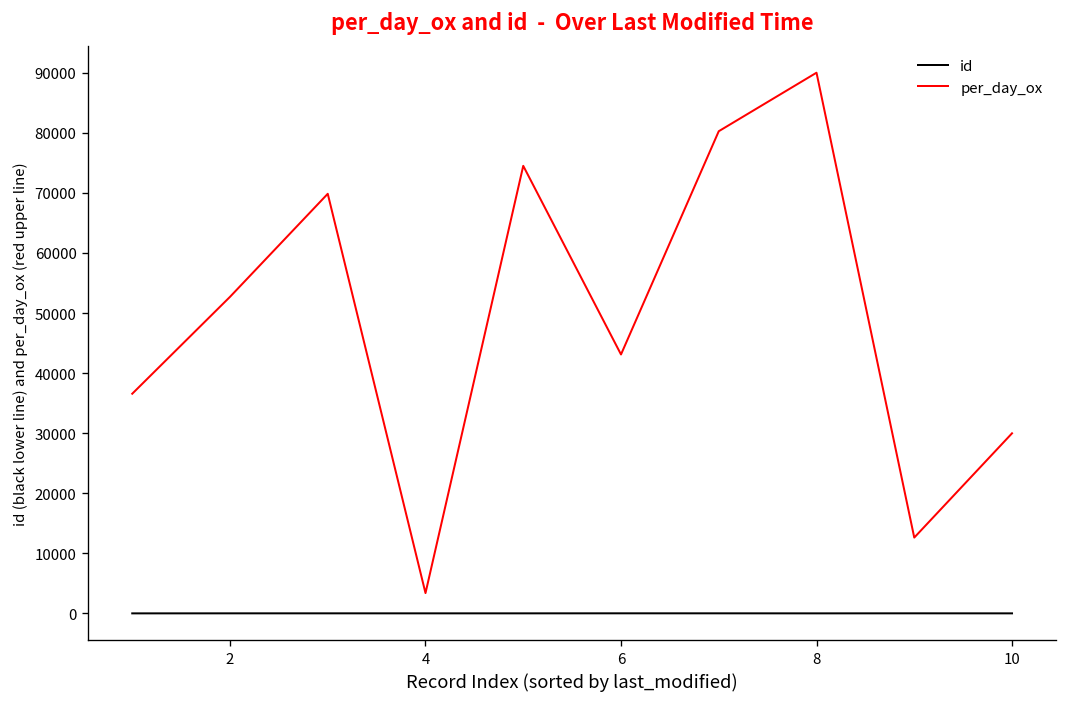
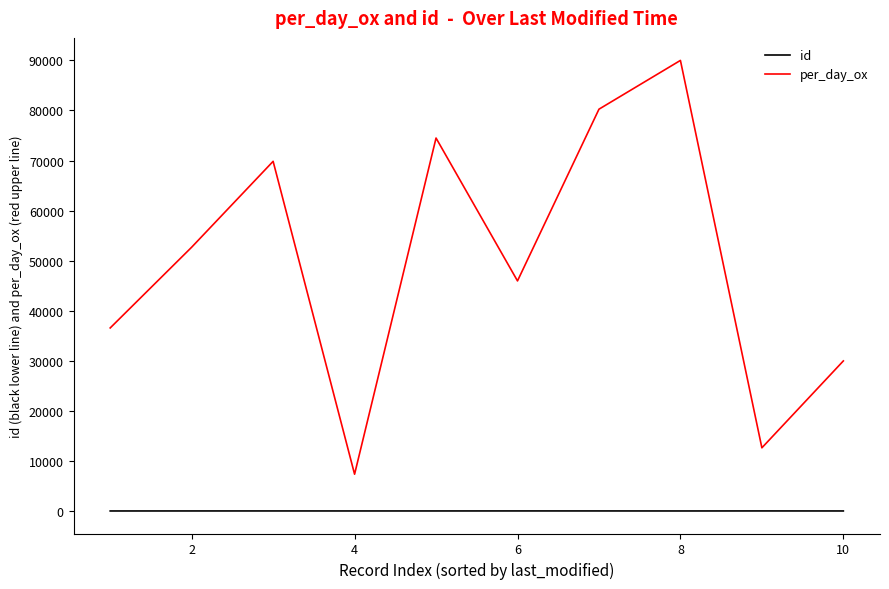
  {
    "id": {
      "2": 0,
      "4": 0,
      "6": 0,
      "8": 0,
      "10": 0
    },
    "per_day_ox": {
      "2": 53000,
-     "4": 3000,
-     "6": 43000,
+     "4": 7000,
+     "6": 46000,
      "8": 90000,
      "10": 30000
    }
  }
